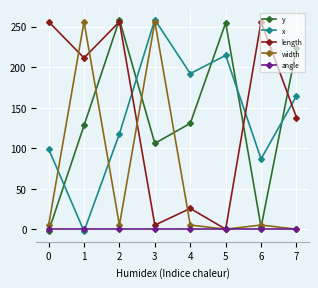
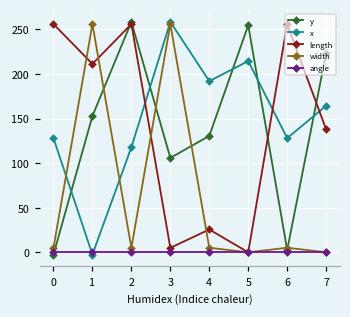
  {
    "y": {
-     "1": 130,
+     "1": 150,
      "3": 110,
      "4": 130,
      "5": 250
    },
    "x": {
-     "0": 100,
+     "0": 130,
      "2": 120,
      "4": 190,
      "5": 210,
-     "6": 90,
+     "6": 130,
      "7": 160
    },
    "length": {
      "0": 260,
      "1": 210,
      "3": 10,
      "4": 30,
      "7": 140
    },
    "width": {
      "0": 10,
      "1": 260,
      "2": 10,
      "4": 10
    },
    "angle": {
      "2": 0,
      "3": 0,
      "4": 0
    }
  }
